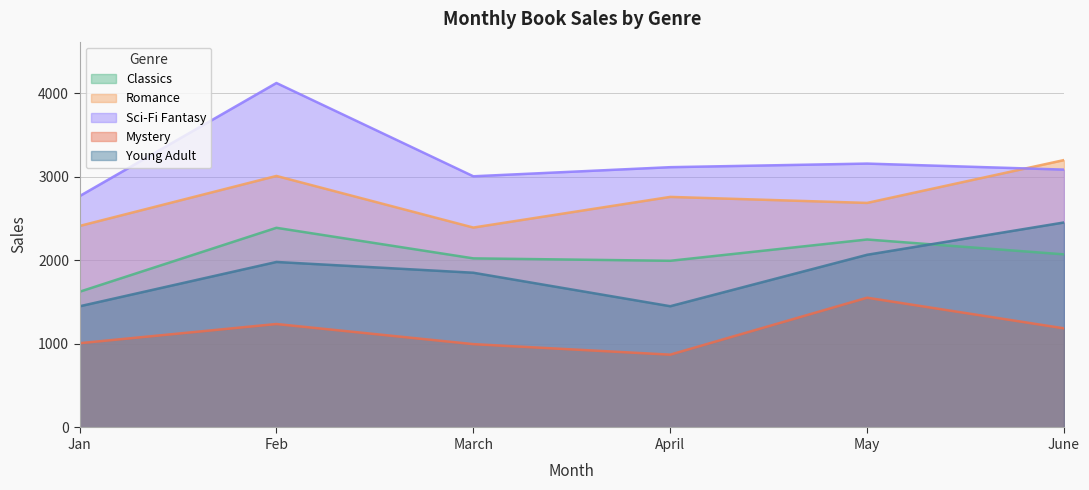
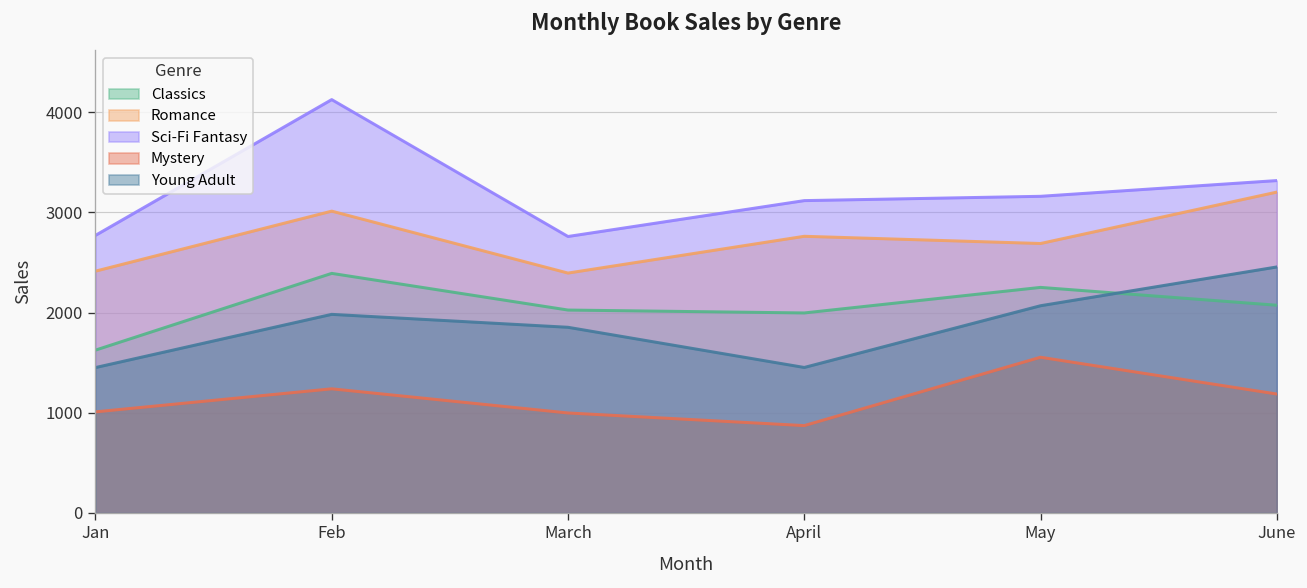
  {
    "Sci-Fi Fantasy": {
      "Jan": 2800,
      "Feb": 4100,
-     "March": 3000,
+     "March": 2800,
      "April": 3100,
      "May": 3200,
-     "June": 3100
+     "June": 3300
    }
  }
